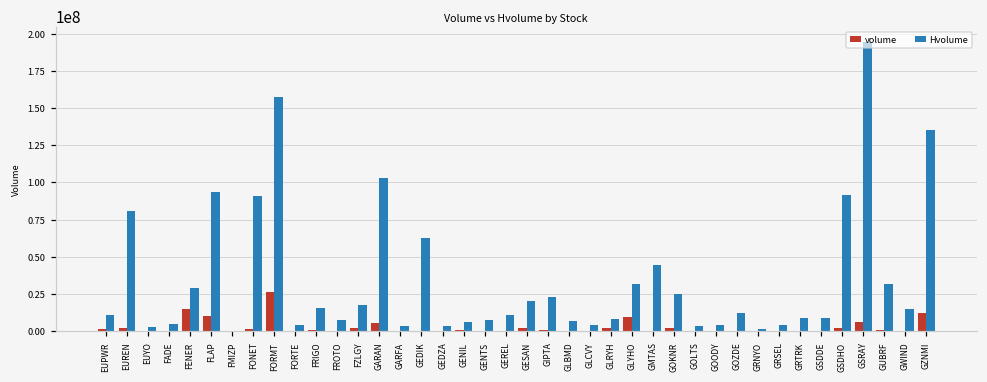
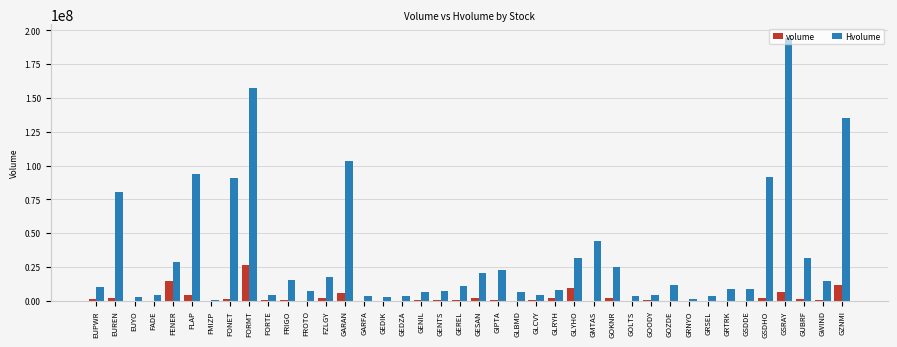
  {
    "volume": {
      "EUREN": 2000000,
      "FENER": 15000000,
-     "FLAP": 10000000,
+     "FLAP": 4000000,
      "FORMT": 27000000,
      "FZLGY": 2000000,
      "GARAN": 6000000,
      "GLRYH": 2000000,
      "GLYHO": 9000000,
      "GOKNR": 2000000,
      "GSRAY": 6000000,
      "GZNMI": 12000000
    },
    "Hvolume": {
      "EUPWR": 11000000,
      "EUREN": 81000000,
      "EUYO": 3000000,
      "FADE": 5000000,
      "FENER": 29000000,
      "FLAP": 94000000,
      "FONET": 91000000,
      "FORMT": 157000000,
      "FORTE": 4000000,
      "FRIGO": 16000000,
      "FROTO": 7000000,
      "FZLGY": 18000000,
      "GARAN": 103000000,
      "GARFA": 3000000,
-     "GEDIK": 62000000,
+     "GEDIK": 3000000,
      "GEDZA": 4000000,
      "GENIL": 6000000,
      "GENTS": 7000000,
      "GEREL": 11000000,
      "GESAN": 20000000,
      "GIPTA": 23000000,
      "GLBMD": 7000000,
      "GLCVY": 4000000,
      "GLRYH": 8000000,
      "GLYHO": 32000000,
      "GMTAS": 44000000,
      "GOKNR": 25000000,
      "GOLTS": 4000000,
      "GOODY": 4000000,
      "GOZDE": 12000000,
      "GRSEL": 4000000,
      "GRTRK": 9000000,
      "GSDDE": 9000000,
      "GSDHO": 92000000,
      "GUBRF": 31000000,
      "GWIND": 15000000,
      "GZNMI": 135000000
    }
  }
